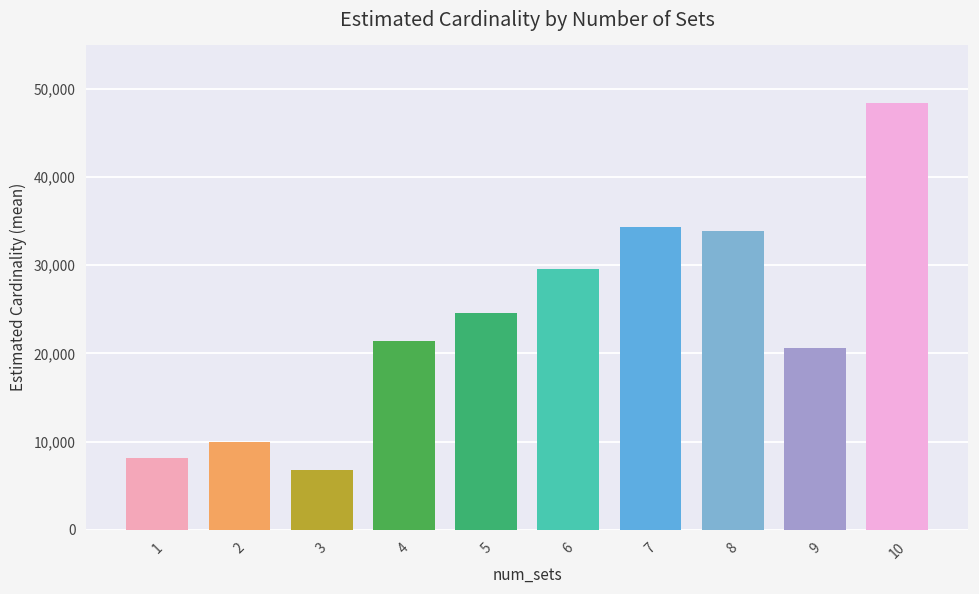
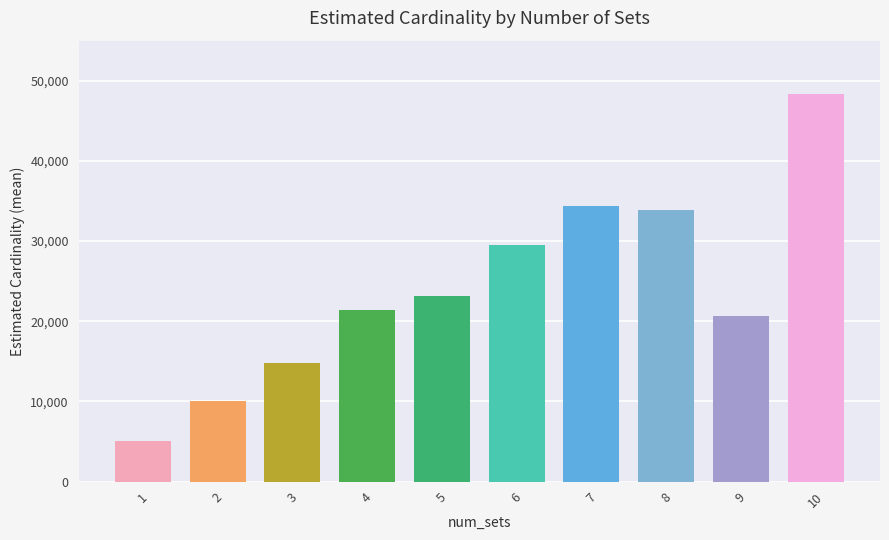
  {
-   "1": "8,000",
+   "1": "5,000",
    "2": "10,000",
-   "3": "7,000",
+   "3": "15,000",
    "4": "21,000",
-   "5": "25,000",
+   "5": "23,000",
    "6": "30,000",
    "7": "34,000",
    "8": "34,000",
    "9": "21,000",
    "10": "48,000"
  }
